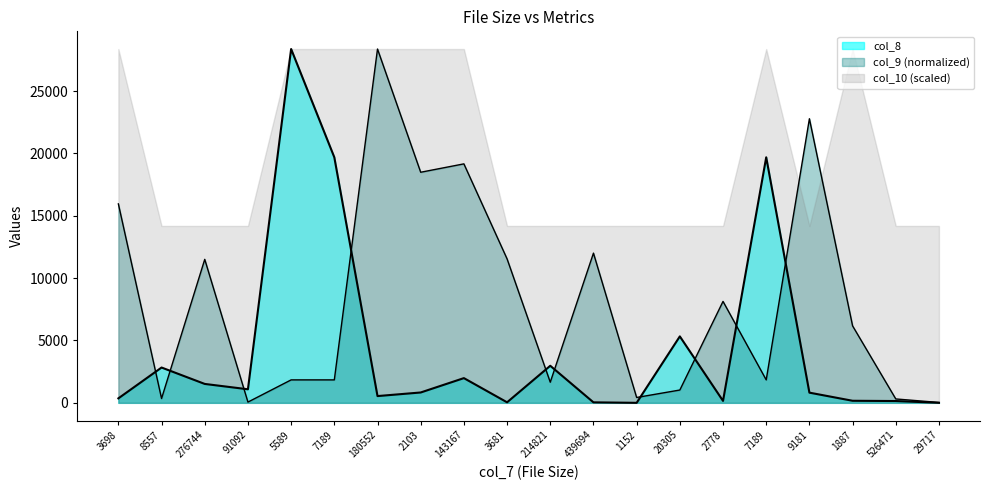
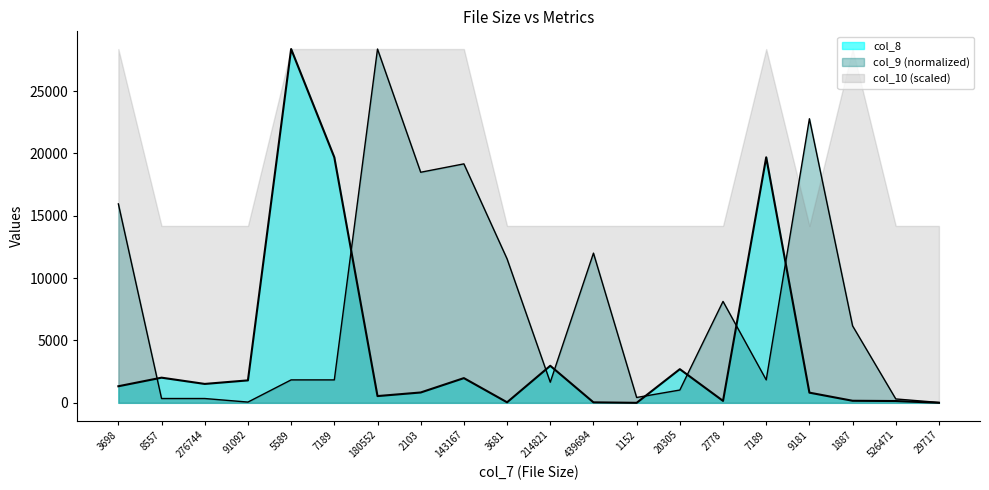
  {
    "col_8": {
-     "3698": 400,
-     "8557": 2800,
+     "3698": 1300,
+     "8557": 2000,
      "276744": 1500,
-     "91092": 1100,
+     "91092": 1800,
      "180552": 500,
      "2103": 800,
      "143167": 2000,
      "3681": 0,
      "214821": 3000,
      "439694": 0,
      "1152": 0,
-     "20305": 5300,
+     "20305": 2700,
      "2778": 200,
      "9181": 800,
      "1887": 200
    },
    "col_9 (normalized)": {
      "3698": 16000,
      "8557": 300,
-     "276744": 11500,
+     "276744": 300,
      "91092": 100,
      "5589": 1800,
      "2103": 18500,
      "143167": 19200,
      "3681": 11500,
      "214821": 1700,
      "439694": 12000,
      "1152": 400,
      "20305": 1000,
      "2778": 8100,
      "9181": 22800,
      "1887": 6200
    },
    "col_10 (scaled)": {
      "3698": 28400,
      "8557": 14200,
      "276744": 14200,
      "91092": 14200,
      "2103": 28400,
      "143167": 28400,
      "3681": 14200,
      "214821": 14200,
      "439694": 14200,
      "1152": 14200,
      "20305": 14200,
      "2778": 14200,
      "9181": 14200,
      "526471": 14200,
      "29717": 14200
    }
  }
